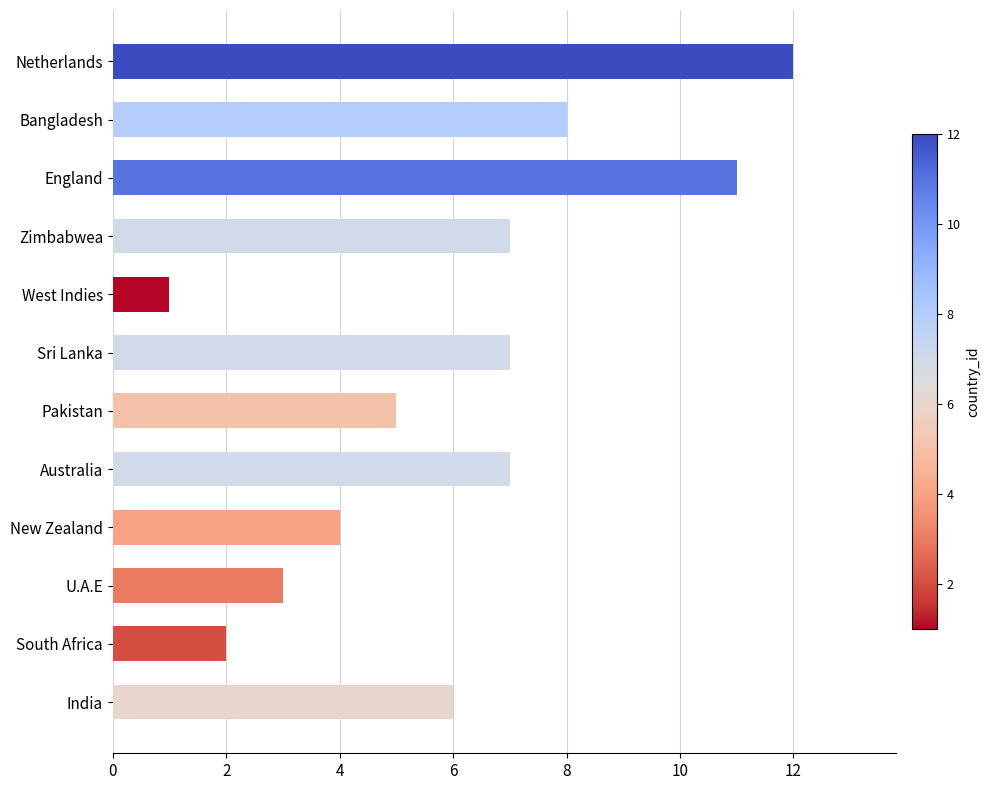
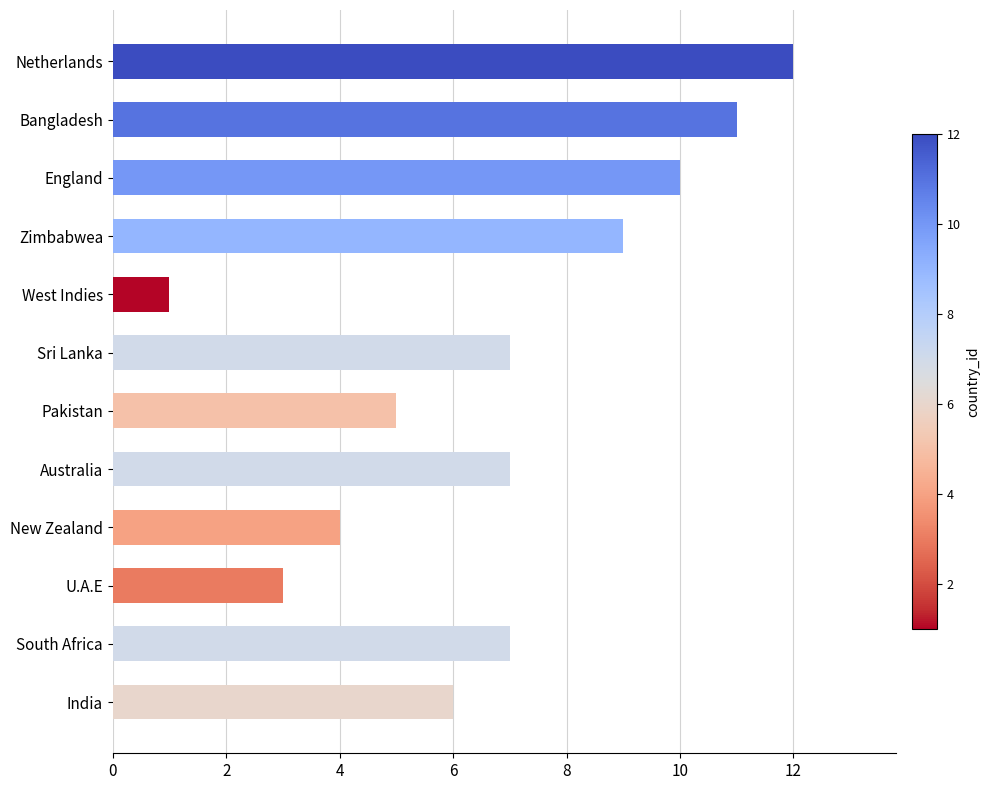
  {
    "Netherlands": 12,
-   "Bangladesh": 8,
-   "England": 11,
-   "Zimbabwea": 7,
+   "Bangladesh": 11,
+   "England": 10,
+   "Zimbabwea": 9,
    "West Indies": 1,
    "Sri Lanka": 7,
    "Pakistan": 5,
    "Australia": 7,
    "New Zealand": 4,
    "U.A.E": 3,
-   "South Africa": 2,
+   "South Africa": 7,
    "India": 6
  }
